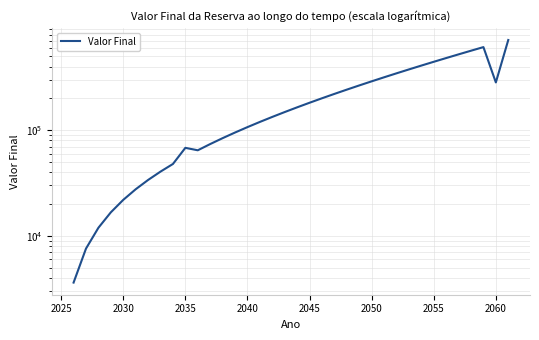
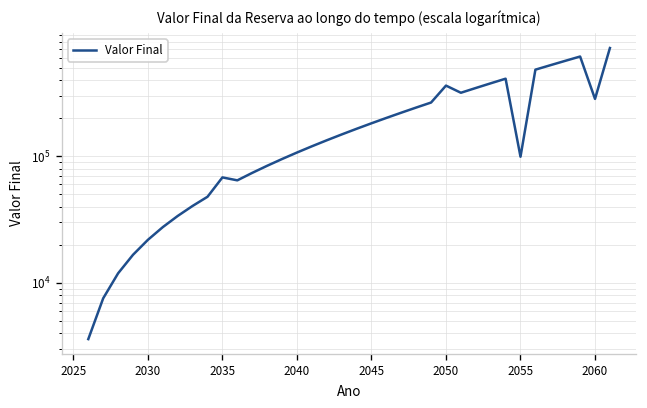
  {
    "2030": 22000,
    "2035": 70000,
    "2040": 110000,
    "2045": 180000,
-   "2050": 290000,
-   "2055": 440000,
+   "2050": 360000,
+   "2055": 100000,
    "2060": 280000
  }
